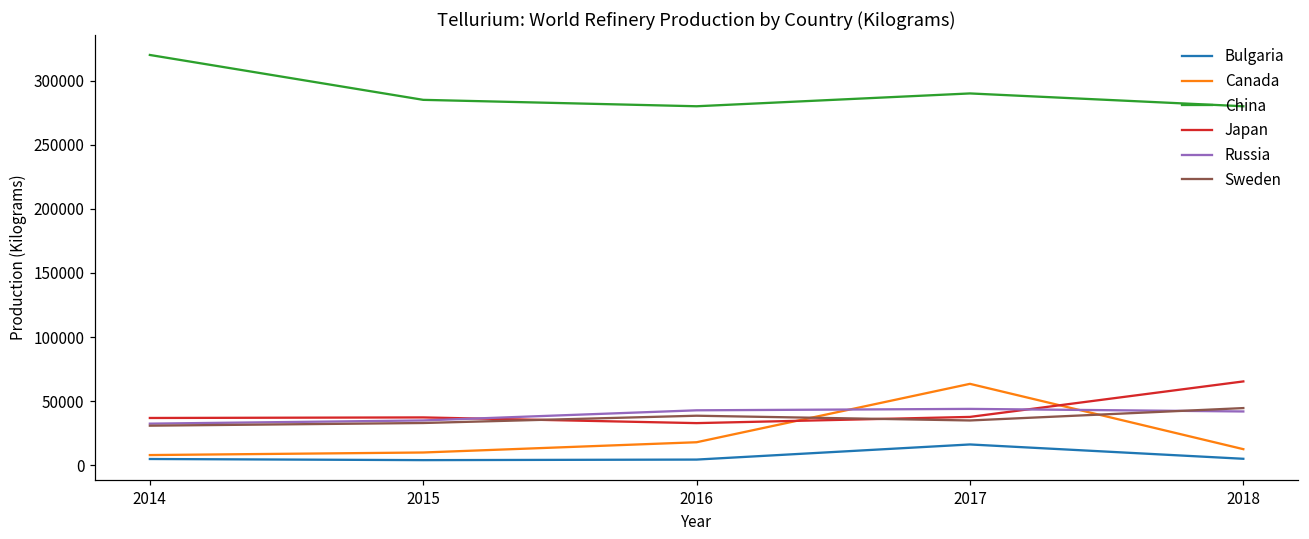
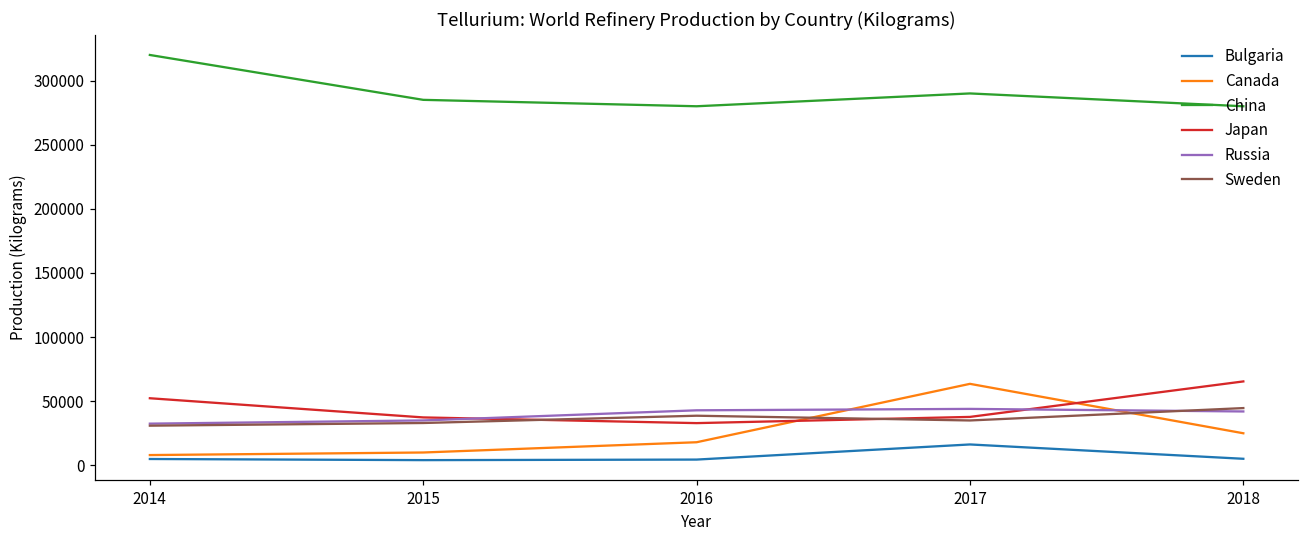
  {
    "Bulgaria": {
      "2014": 5000,
      "2015": 4000,
      "2016": 4000,
      "2017": 16000,
      "2018": 5000
    },
    "Canada": {
      "2014": 8000,
      "2015": 10000,
      "2016": 18000,
      "2017": 64000,
-     "2018": 13000
+     "2018": 25000
    },
    "China": {
      "2014": 320000,
      "2015": 285000,
      "2016": 280000,
      "2017": 290000,
      "2018": 280000
    },
    "Japan": {
-     "2014": 37000,
+     "2014": 52000,
      "2015": 37000,
      "2016": 33000,
      "2017": 38000,
      "2018": 65000
    },
    "Russia": {
      "2016": 43000,
      "2017": 44000,
      "2018": 42000
    },
    "Sweden": {
      "2016": 39000,
      "2017": 35000,
      "2018": 45000
    }
  }
